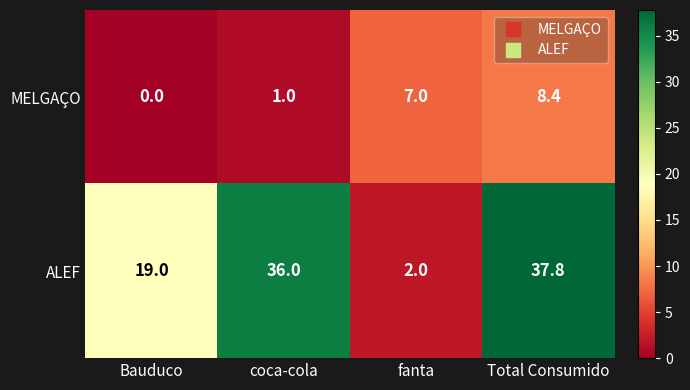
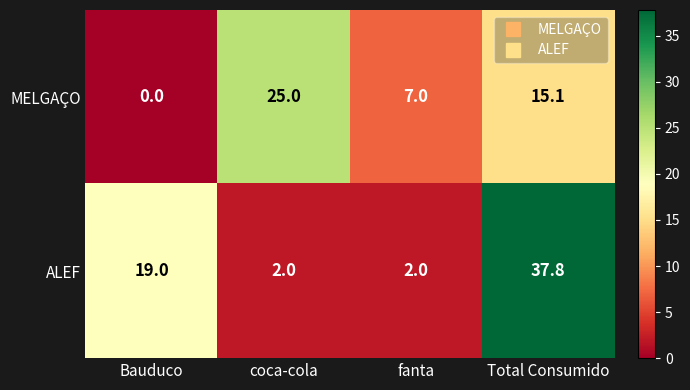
  {
    "MELGAÇO": {
      "Bauduco": 0.0,
-     "coca-cola": 1.0,
+     "coca-cola": 25.0,
      "fanta": 7.0,
-     "Total Consumido": 8.4
+     "Total Consumido": 15.1
    },
    "ALEF": {
      "Bauduco": 19.0,
-     "coca-cola": 36.0,
+     "coca-cola": 2.0,
      "fanta": 2.0,
      "Total Consumido": 37.8
    }
  }
